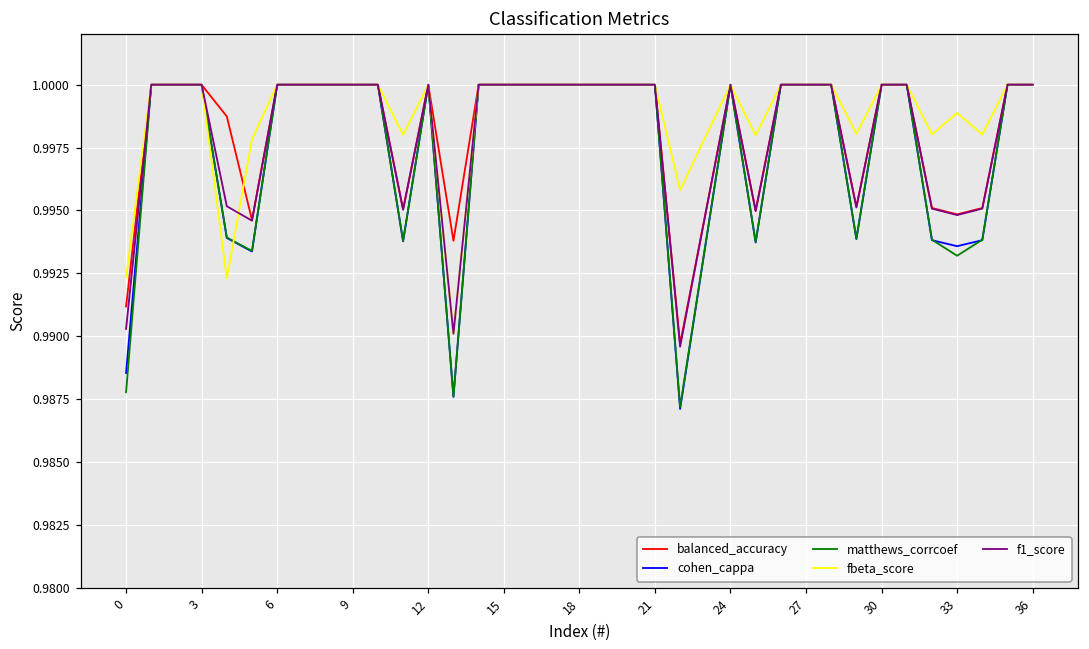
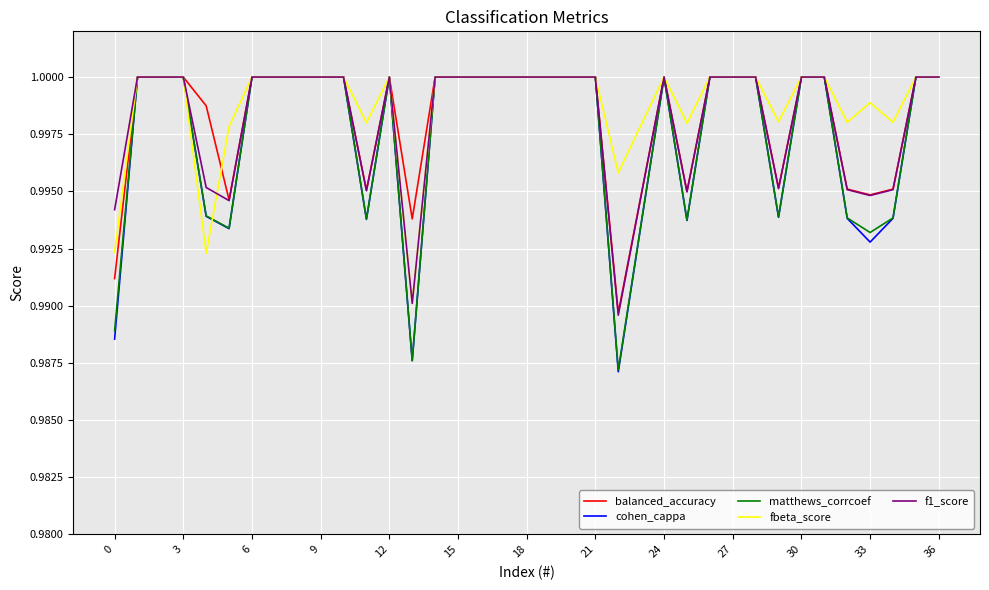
  {
    "balanced_accuracy": {
      "0": 0.9912
    },
    "cohen_cappa": {
      "0": 0.9885,
-     "33": 0.9936
+     "33": 0.9928
    },
    "matthews_corrcoef": {
-     "0": 0.9878,
+     "0": 0.9889,
      "33": 0.9932
    },
    "fbeta_score": {
      "0": 0.9923,
      "33": 0.9989
    },
    "f1_score": {
-     "0": 0.9903
+     "0": 0.9942
    }
  }
